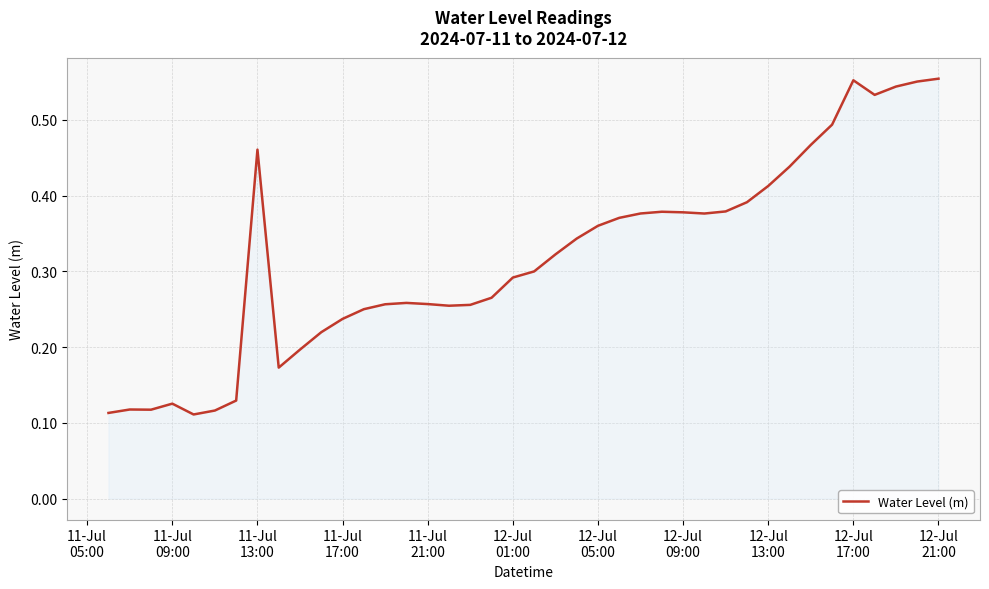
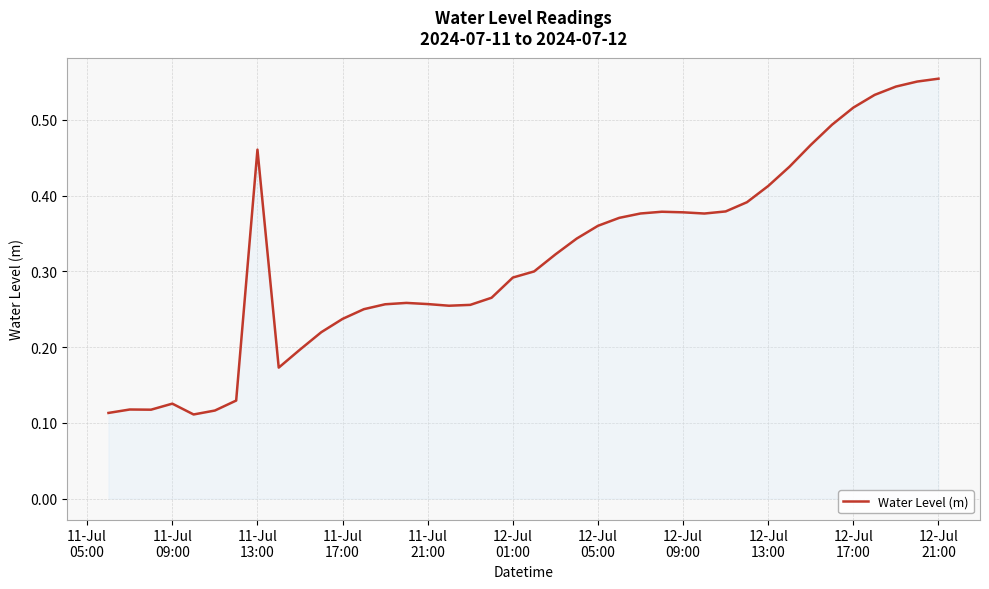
  {
    "11-Jul 09:00": 0.13,
    "11-Jul 13:00": 0.46,
    "11-Jul 17:00": 0.24,
    "11-Jul 21:00": 0.26,
    "12-Jul 01:00": 0.29,
    "12-Jul 05:00": 0.36,
    "12-Jul 09:00": 0.38,
    "12-Jul 13:00": 0.41,
-   "12-Jul 17:00": 0.55,
+   "12-Jul 17:00": 0.52,
    "12-Jul 21:00": 0.55
  }
